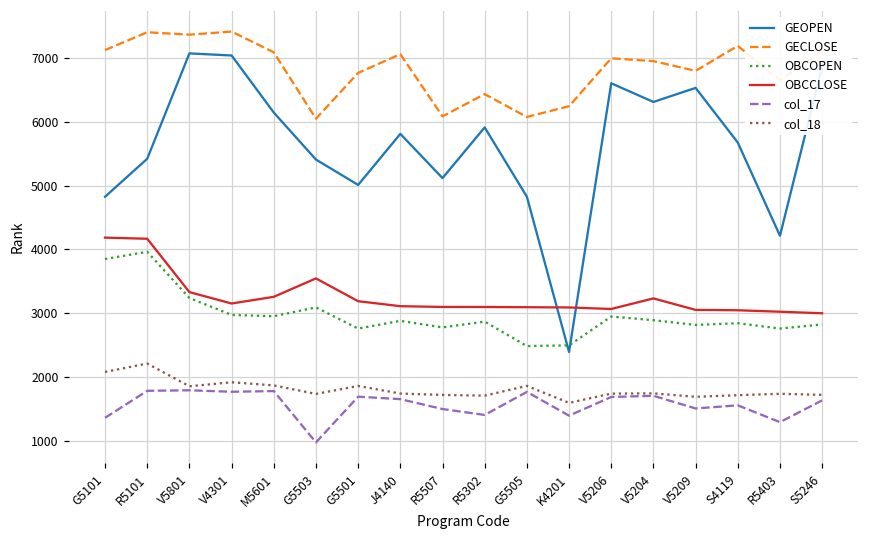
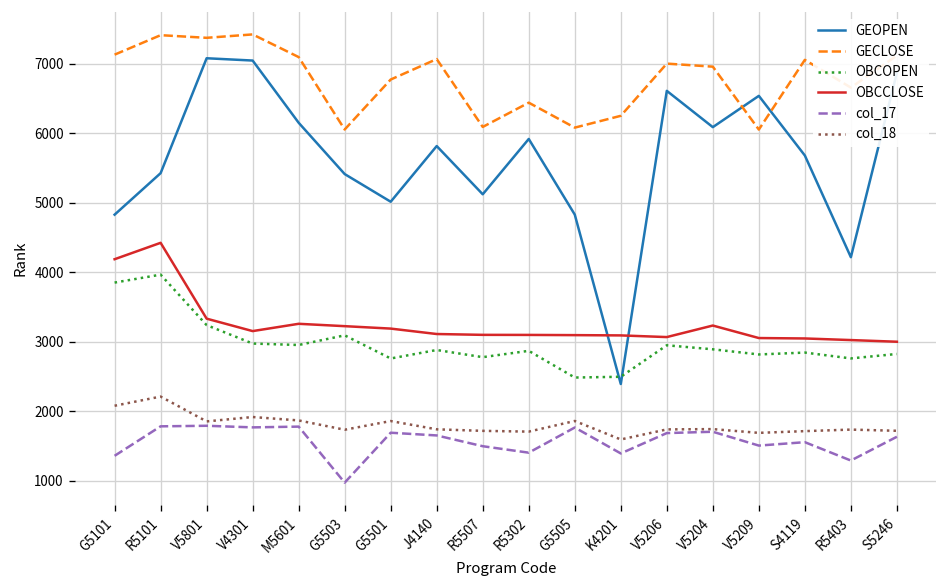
  {
    "GEOPEN": {
      "G5101": 4800,
      "R5101": 5400,
      "V5801": 7100,
      "V4301": 7000,
      "M5601": 6100,
      "G5503": 5400,
      "G5501": 5000,
      "J4140": 5800,
      "R5507": 5100,
      "R5302": 5900,
      "G5505": 4800,
      "K4201": 2400,
      "V5206": 6600,
-     "V5204": 6300,
+     "V5204": 6100,
      "V5209": 6500,
      "S4119": 5700,
      "R5403": 4200
    },
    "GECLOSE": {
      "G5101": 7100,
      "R5101": 7400,
      "V5801": 7400,
      "V4301": 7400,
      "M5601": 7100,
      "G5503": 6100,
      "G5501": 6800,
      "J4140": 7100,
      "R5507": 6100,
      "R5302": 6400,
      "G5505": 6100,
      "K4201": 6200,
      "V5206": 7000,
      "V5204": 7000,
-     "V5209": 6800,
-     "S4119": 7200
+     "V5209": 6100,
+     "S4119": 7100
    },
    "OBCOPEN": {
      "G5101": 3800,
      "R5101": 4000,
      "V5801": 3200,
      "V4301": 3000,
      "M5601": 3000,
      "G5503": 3100,
      "G5501": 2800,
      "J4140": 2900,
      "R5507": 2800,
      "R5302": 2900,
      "G5505": 2500,
      "K4201": 2500,
      "V5206": 2900,
      "V5204": 2900,
      "V5209": 2800,
      "S4119": 2800,
      "R5403": 2800,
      "S5246": 2800
    },
    "OBCCLOSE": {
      "G5101": 4200,
-     "R5101": 4200,
+     "R5101": 4400,
      "V5801": 3300,
      "V4301": 3200,
      "M5601": 3300,
-     "G5503": 3500,
+     "G5503": 3200,
      "G5501": 3200,
      "J4140": 3100,
      "R5507": 3100,
      "R5302": 3100,
      "G5505": 3100,
      "K4201": 3100,
      "V5206": 3100,
      "V5204": 3200,
      "V5209": 3100,
      "S4119": 3000,
      "R5403": 3000,
      "S5246": 3000
    },
    "col_17": {
      "G5101": 1400,
      "R5101": 1800,
      "V5801": 1800,
      "V4301": 1800,
      "M5601": 1800,
      "G5503": 1000,
      "G5501": 1700,
      "J4140": 1700,
      "R5507": 1500,
      "R5302": 1400,
      "G5505": 1800,
      "K4201": 1400,
      "V5206": 1700,
      "V5209": 1500,
      "S4119": 1600,
      "R5403": 1300,
      "S5246": 1600
    },
    "col_18": {
      "G5101": 2100,
      "R5101": 2200,
      "V5801": 1900,
      "V4301": 1900,
      "M5601": 1900,
      "G5503": 1700,
      "G5501": 1900,
      "J4140": 1700,
      "R5507": 1700,
      "R5302": 1700,
      "G5505": 1900,
      "K4201": 1600,
      "V5206": 1700,
      "V5209": 1700,
      "S4119": 1700,
      "R5403": 1700,
      "S5246": 1700
    }
  }
